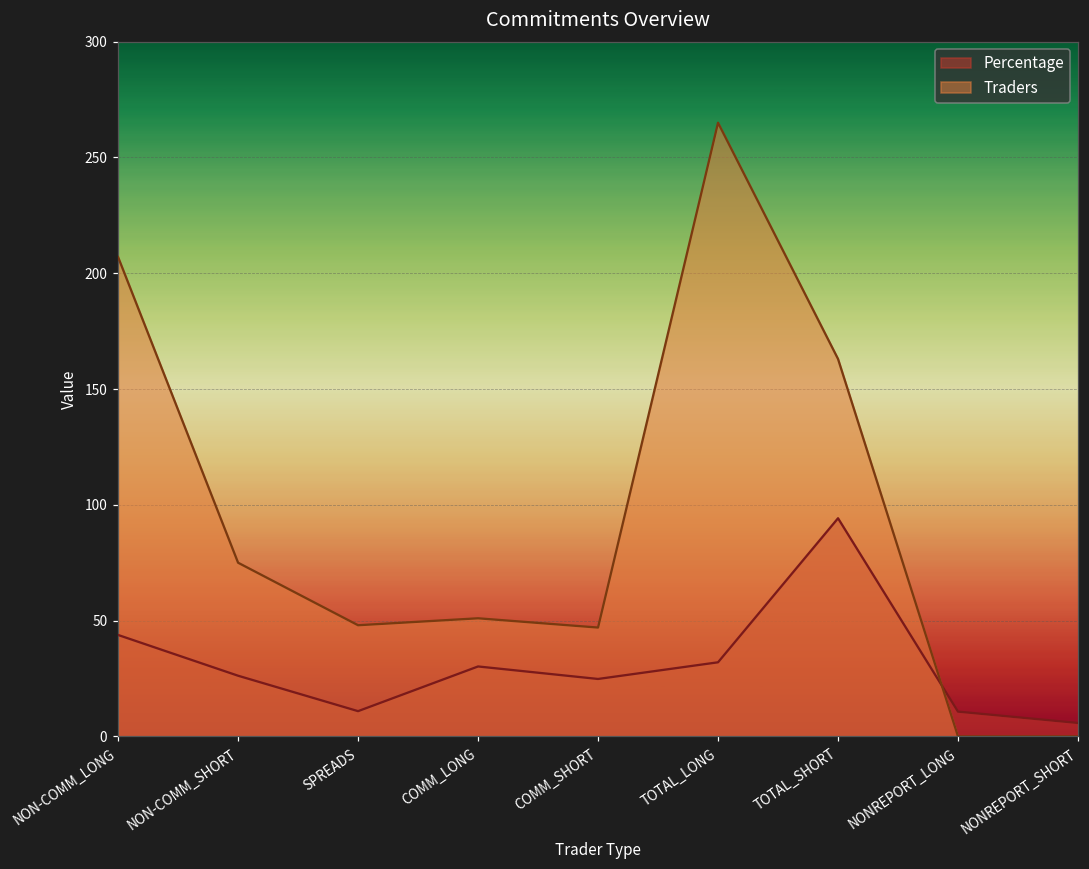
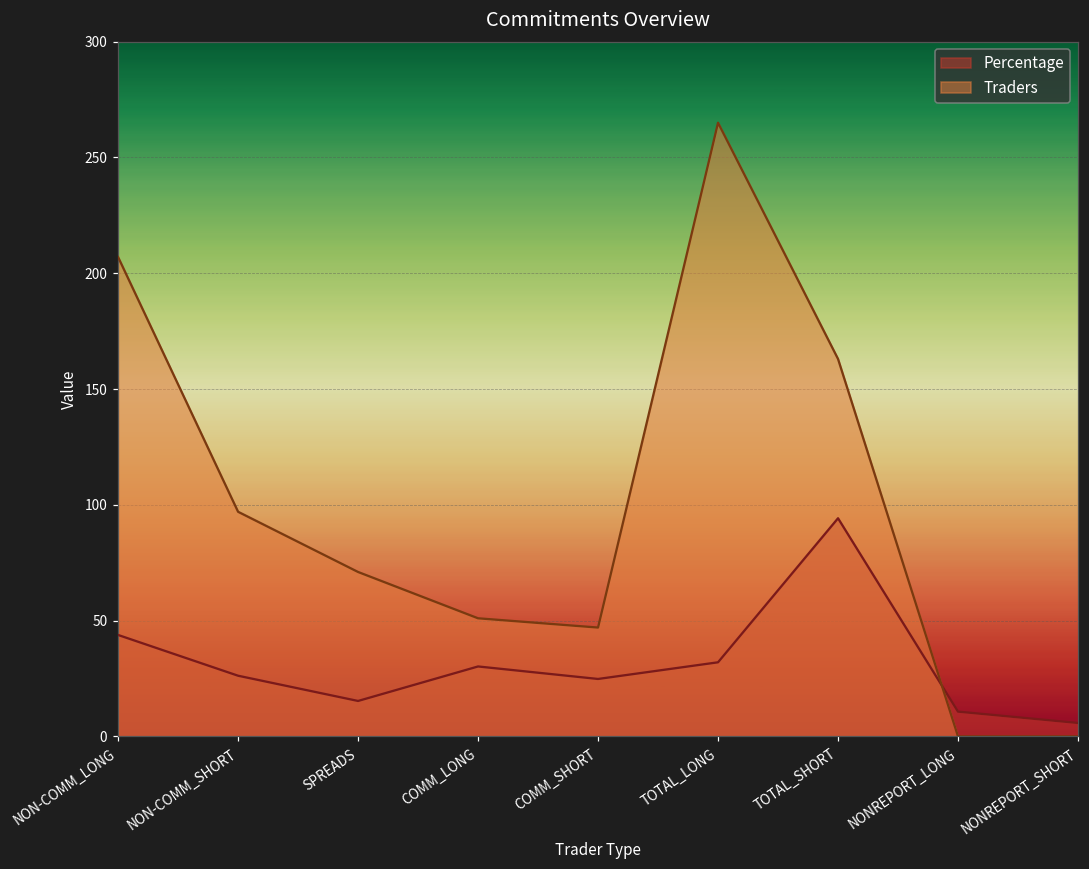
  {
    "Percentage": {
      "NON-COMM_LONG": 44,
      "NON-COMM_SHORT": 26,
-     "SPREADS": 11,
+     "SPREADS": 15,
      "COMM_LONG": 30,
      "COMM_SHORT": 25,
      "TOTAL_LONG": 32,
      "TOTAL_SHORT": 94,
      "NONREPORT_LONG": 11,
      "NONREPORT_SHORT": 6
    },
    "Traders": {
      "NON-COMM_LONG": 207,
-     "NON-COMM_SHORT": 75,
-     "SPREADS": 48,
+     "NON-COMM_SHORT": 97,
+     "SPREADS": 71,
      "COMM_LONG": 51,
      "COMM_SHORT": 47,
      "TOTAL_LONG": 265,
      "TOTAL_SHORT": 163,
      "NONREPORT_LONG": 0,
      "NONREPORT_SHORT": 0
    }
  }
